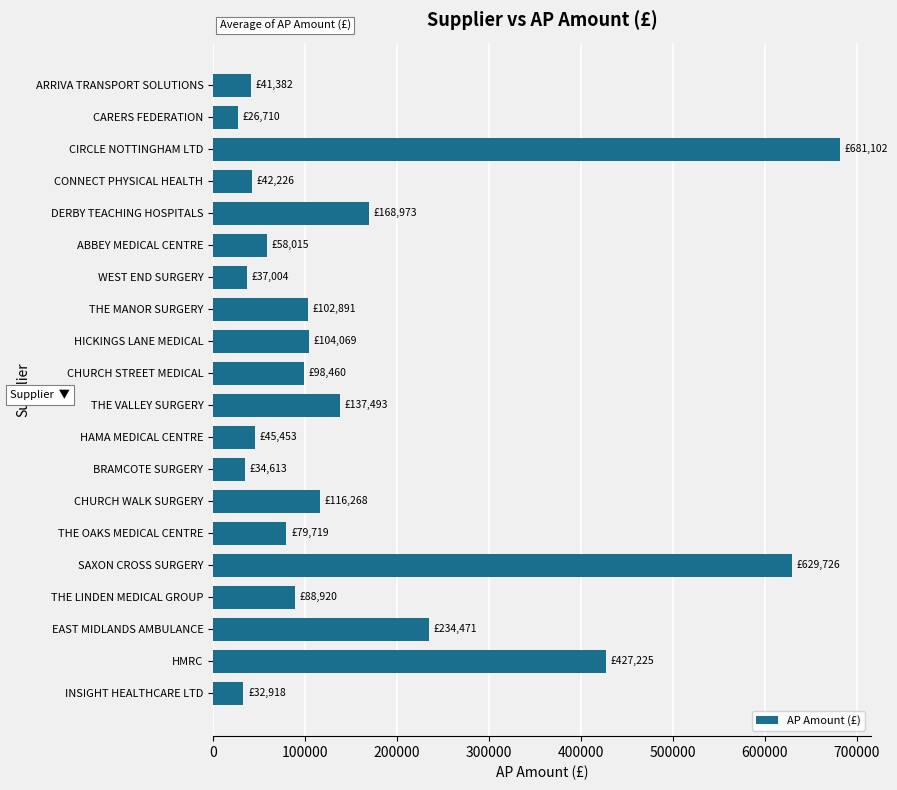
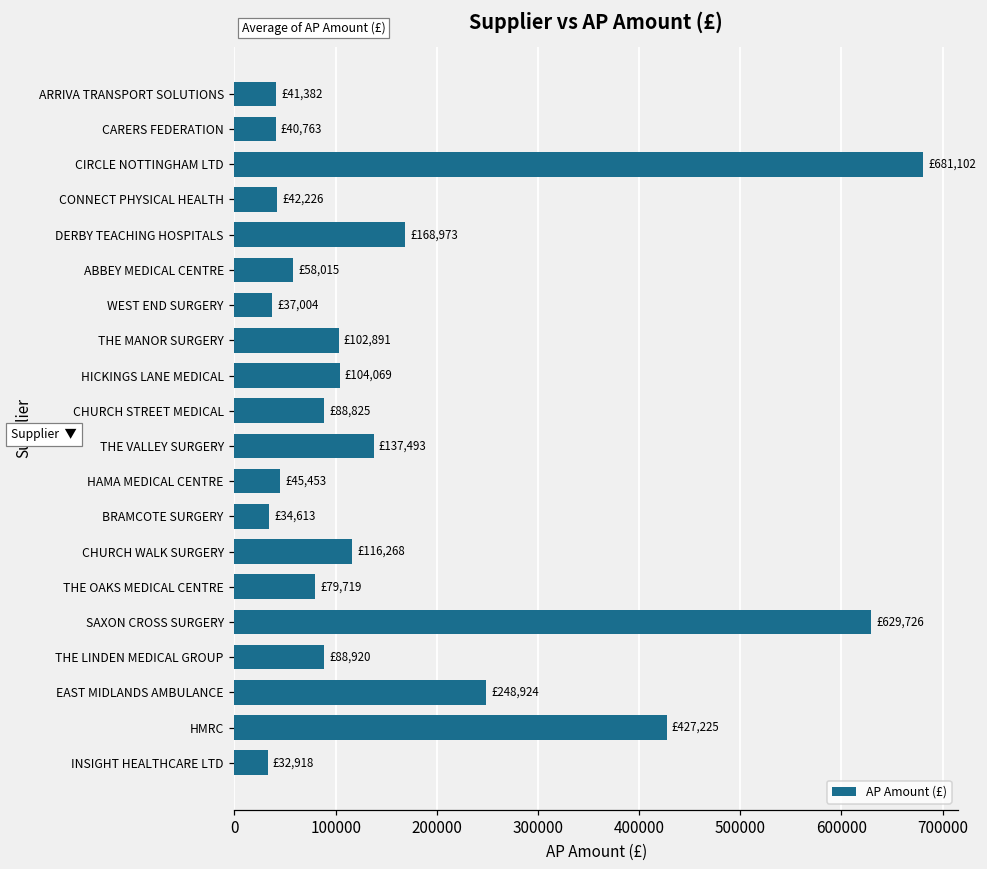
  {
    "ARRIVA TRANSPORT SOLUTIONS": "£41,382",
-   "CARERS FEDERATION": "£26,710",
+   "CARERS FEDERATION": "£40,763",
    "CIRCLE NOTTINGHAM LTD": "£681,102",
    "CONNECT PHYSICAL HEALTH": "£42,226",
    "DERBY TEACHING HOSPITALS": "£168,973",
    "ABBEY MEDICAL CENTRE": "£58,015",
    "WEST END SURGERY": "£37,004",
    "THE MANOR SURGERY": "£102,891",
    "HICKINGS LANE MEDICAL": "£104,069",
-   "CHURCH STREET MEDICAL": "£98,460",
+   "CHURCH STREET MEDICAL": "£88,825",
    "THE VALLEY SURGERY": "£137,493",
    "HAMA MEDICAL CENTRE": "£45,453",
    "BRAMCOTE SURGERY": "£34,613",
    "CHURCH WALK SURGERY": "£116,268",
    "THE OAKS MEDICAL CENTRE": "£79,719",
    "SAXON CROSS SURGERY": "£629,726",
    "THE LINDEN MEDICAL GROUP": "£88,920",
-   "EAST MIDLANDS AMBULANCE": "£234,471",
+   "EAST MIDLANDS AMBULANCE": "£248,924",
    "HMRC": "£427,225",
    "INSIGHT HEALTHCARE LTD": "£32,918"
  }
